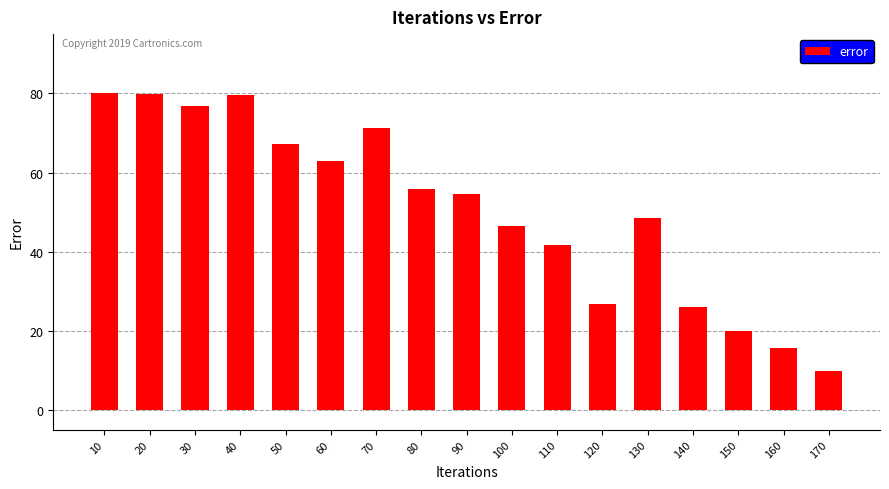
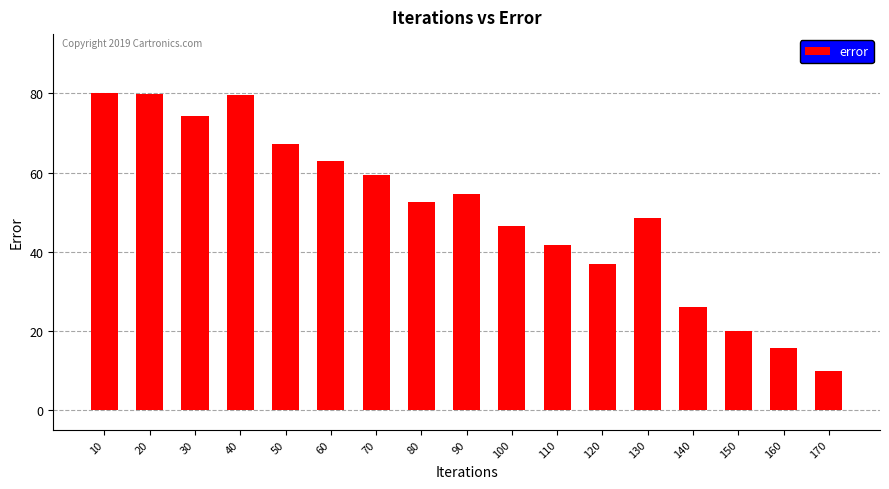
  {
    "10": 80,
    "20": 80,
-   "30": 77,
+   "30": 74,
    "40": 80,
    "50": 67,
    "60": 63,
-   "70": 71,
-   "80": 56,
+   "70": 59,
+   "80": 52,
    "90": 55,
    "100": 46,
    "110": 42,
-   "120": 27,
+   "120": 37,
    "130": 49,
    "140": 26,
    "150": 20,
    "160": 16,
    "170": 10
  }
